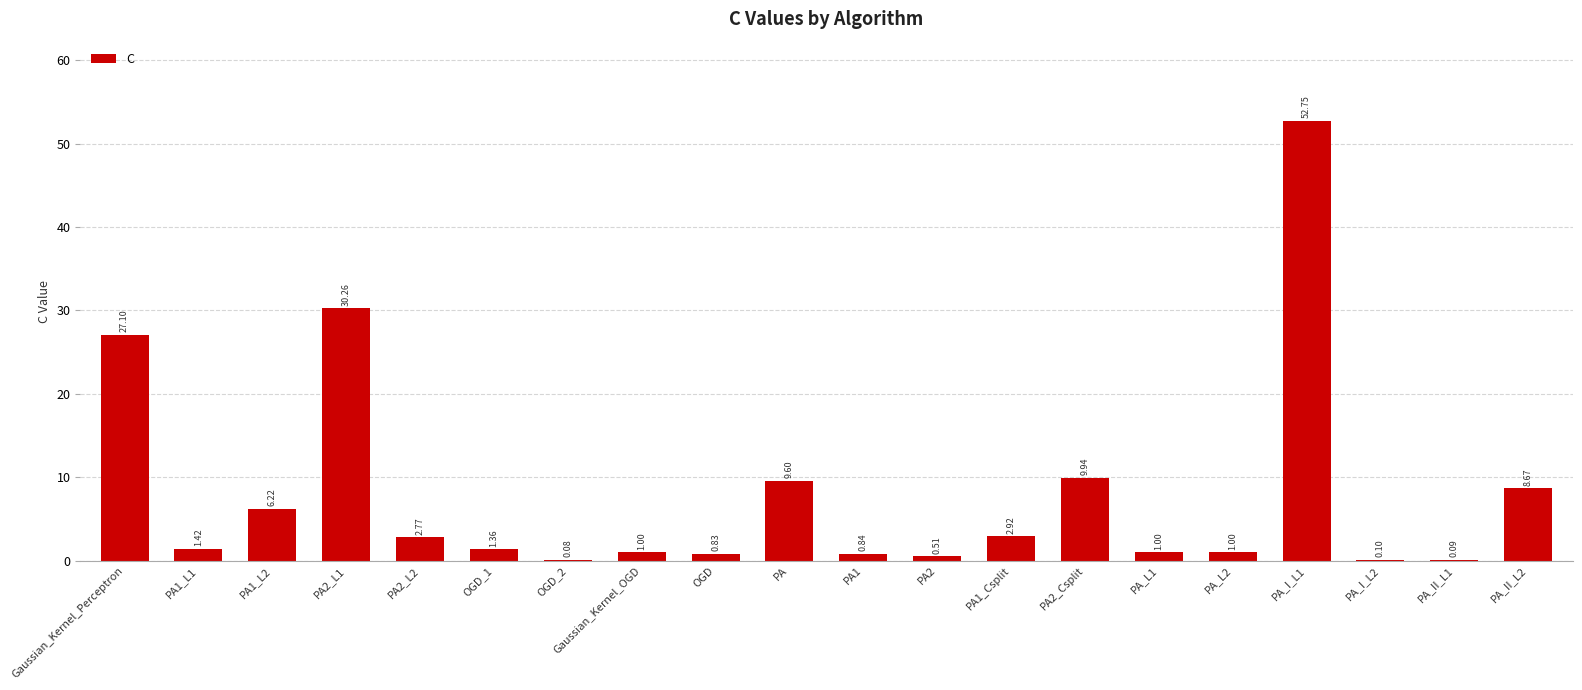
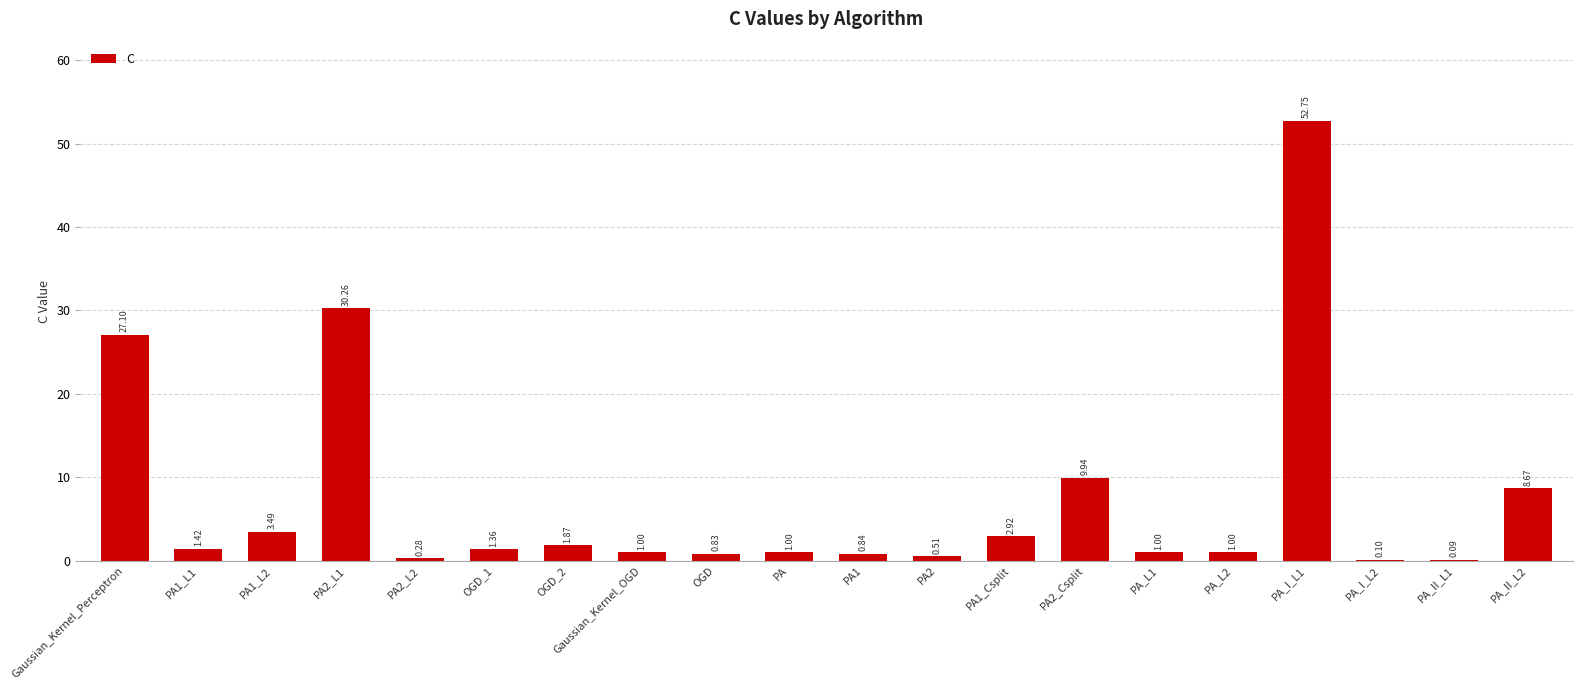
  {
    "Gaussian_Kernel_Perceptron": 27.10,
    "PA1_L1": 1.42,
-   "PA1_L2": 6.22,
+   "PA1_L2": 3.49,
    "PA2_L1": 30.26,
-   "PA2_L2": 2.77,
+   "PA2_L2": 0.28,
    "OGD_1": 1.36,
-   "OGD_2": 0.08,
+   "OGD_2": 1.87,
    "Gaussian_Kernel_OGD": 1.00,
    "OGD": 0.83,
-   "PA": 9.60,
+   "PA": 1.00,
    "PA1": 0.84,
    "PA2": 0.51,
    "PA1_Csplit": 2.92,
    "PA2_Csplit": 9.94,
    "PA_L1": 1.00,
    "PA_L2": 1.00,
    "PA_I_L1": 52.75,
    "PA_I_L2": 0.10,
    "PA_II_L1": 0.09,
    "PA_II_L2": 8.67
  }
